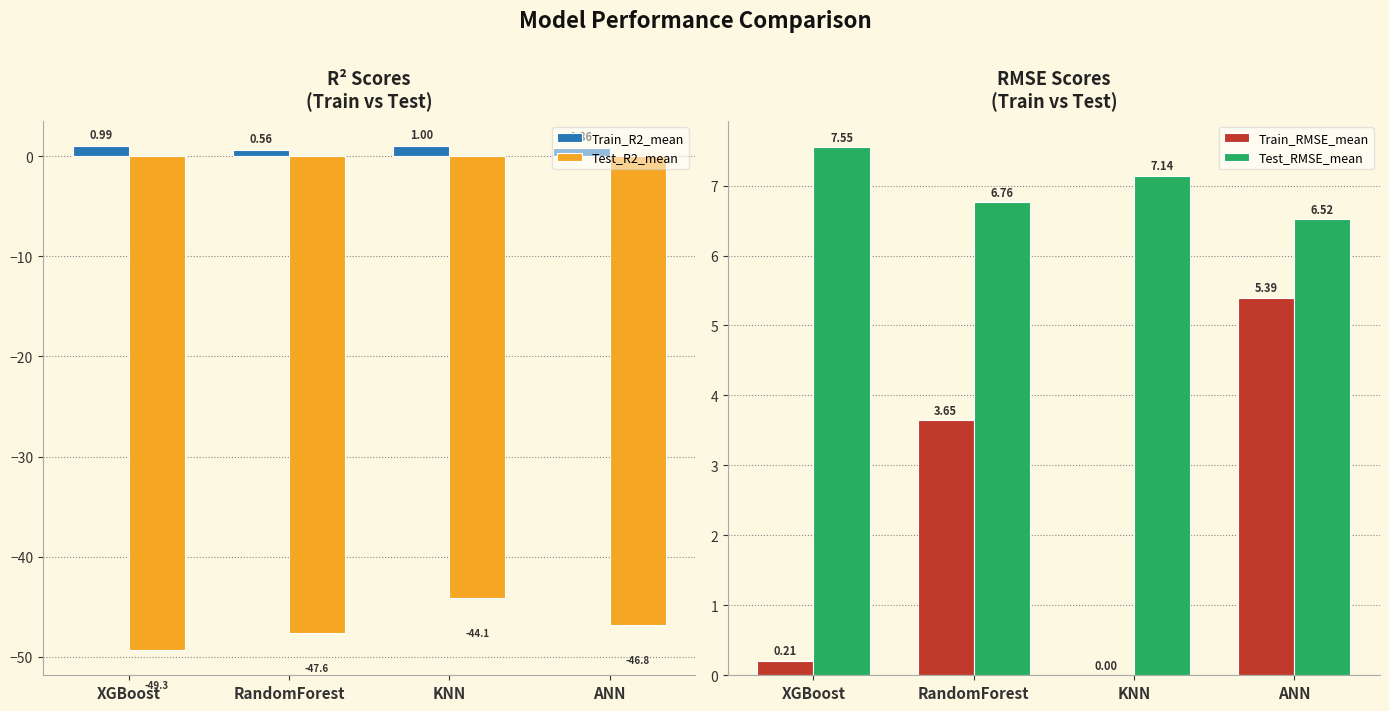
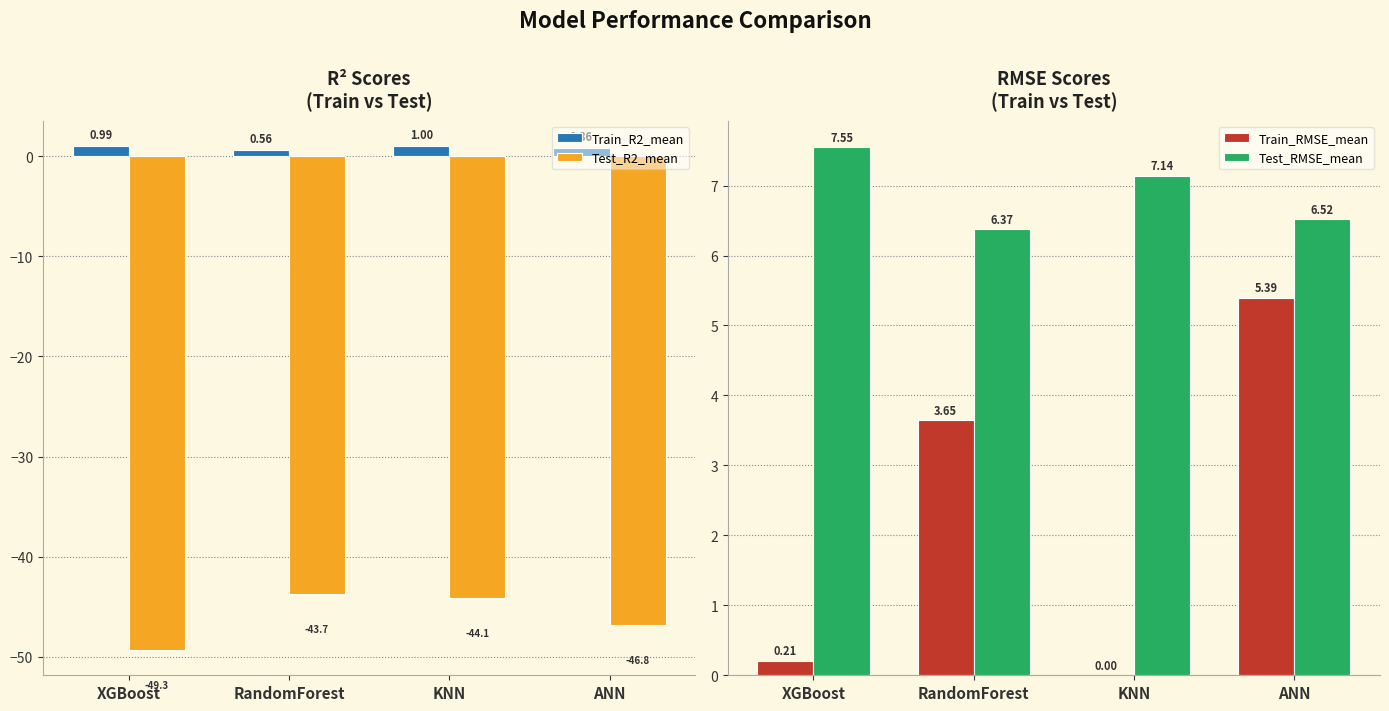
  {
    "R² Scores (Train vs Test)": {
      "Train_R2_mean": {
        "XGBoost": 0.99,
        "RandomForest": 0.56,
        "KNN": 1.00
      },
      "Test_R2_mean": {
-       "RandomForest": -47.6
+       "RandomForest": -43.7
      }
    },
    "RMSE Scores (Train vs Test)": {
      "Train_RMSE_mean": {
        "XGBoost": 0.21,
        "RandomForest": 3.65,
        "KNN": 0.00,
        "ANN": 5.39
      },
      "Test_RMSE_mean": {
        "XGBoost": 7.55,
-       "RandomForest": 6.76,
+       "RandomForest": 6.37,
        "KNN": 7.14,
        "ANN": 6.52
      }
    }
  }
